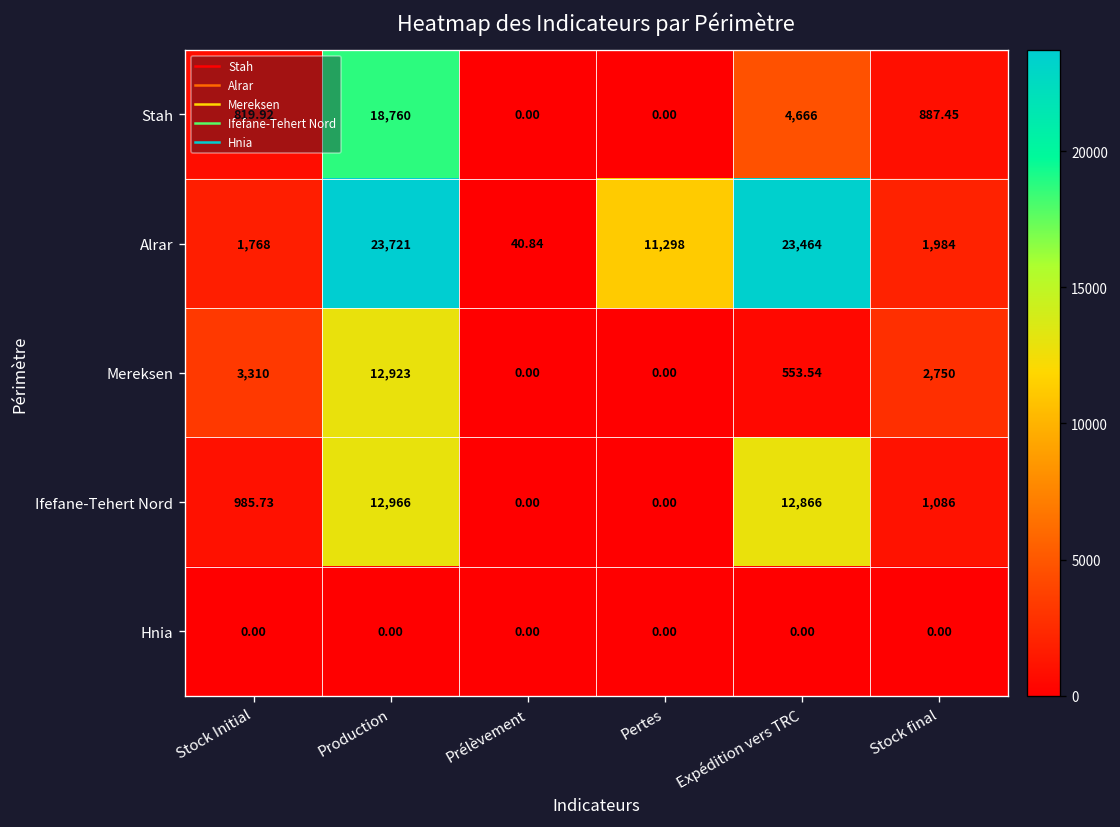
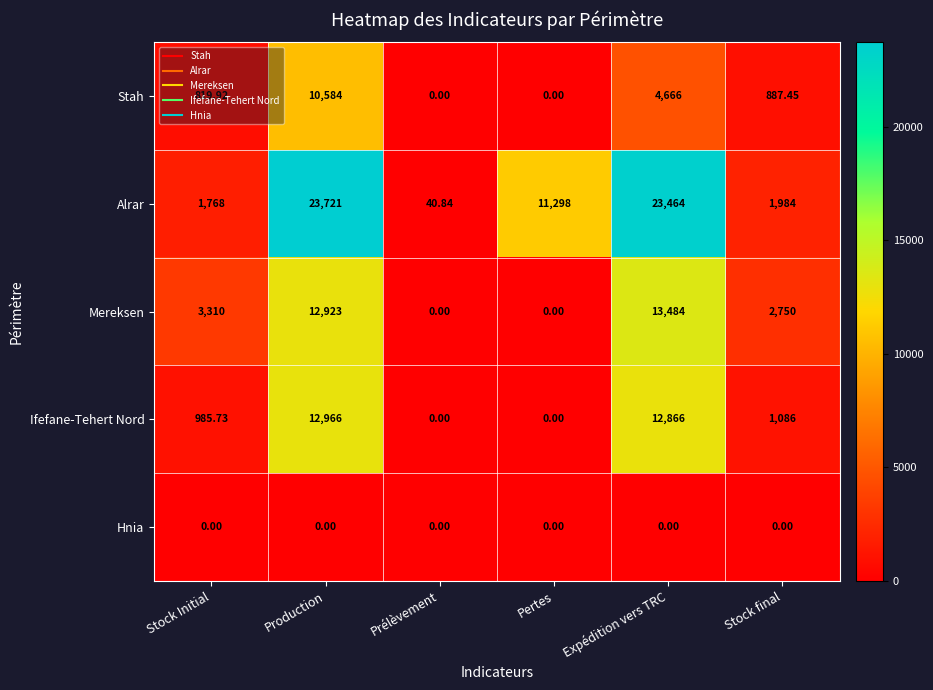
  {
    "Stah": {
-     "Production": "18,760",
+     "Production": "10,584",
      "Prélèvement": "0.00",
      "Pertes": "0.00",
      "Expédition vers TRC": "4,666",
      "Stock final": "887.45"
    },
    "Alrar": {
      "Stock Initial": "1,768",
      "Production": "23,721",
      "Prélèvement": "40.84",
      "Pertes": "11,298",
      "Expédition vers TRC": "23,464",
      "Stock final": "1,984"
    },
    "Mereksen": {
      "Stock Initial": "3,310",
      "Production": "12,923",
      "Prélèvement": "0.00",
      "Pertes": "0.00",
-     "Expédition vers TRC": "553.54",
+     "Expédition vers TRC": "13,484",
      "Stock final": "2,750"
    },
    "Ifefane-Tehert Nord": {
      "Stock Initial": "985.73",
      "Production": "12,966",
      "Prélèvement": "0.00",
      "Pertes": "0.00",
      "Expédition vers TRC": "12,866",
      "Stock final": "1,086"
    },
    "Hnia": {
      "Stock Initial": "0.00",
      "Production": "0.00",
      "Prélèvement": "0.00",
      "Pertes": "0.00",
      "Expédition vers TRC": "0.00",
      "Stock final": "0.00"
    }
  }
